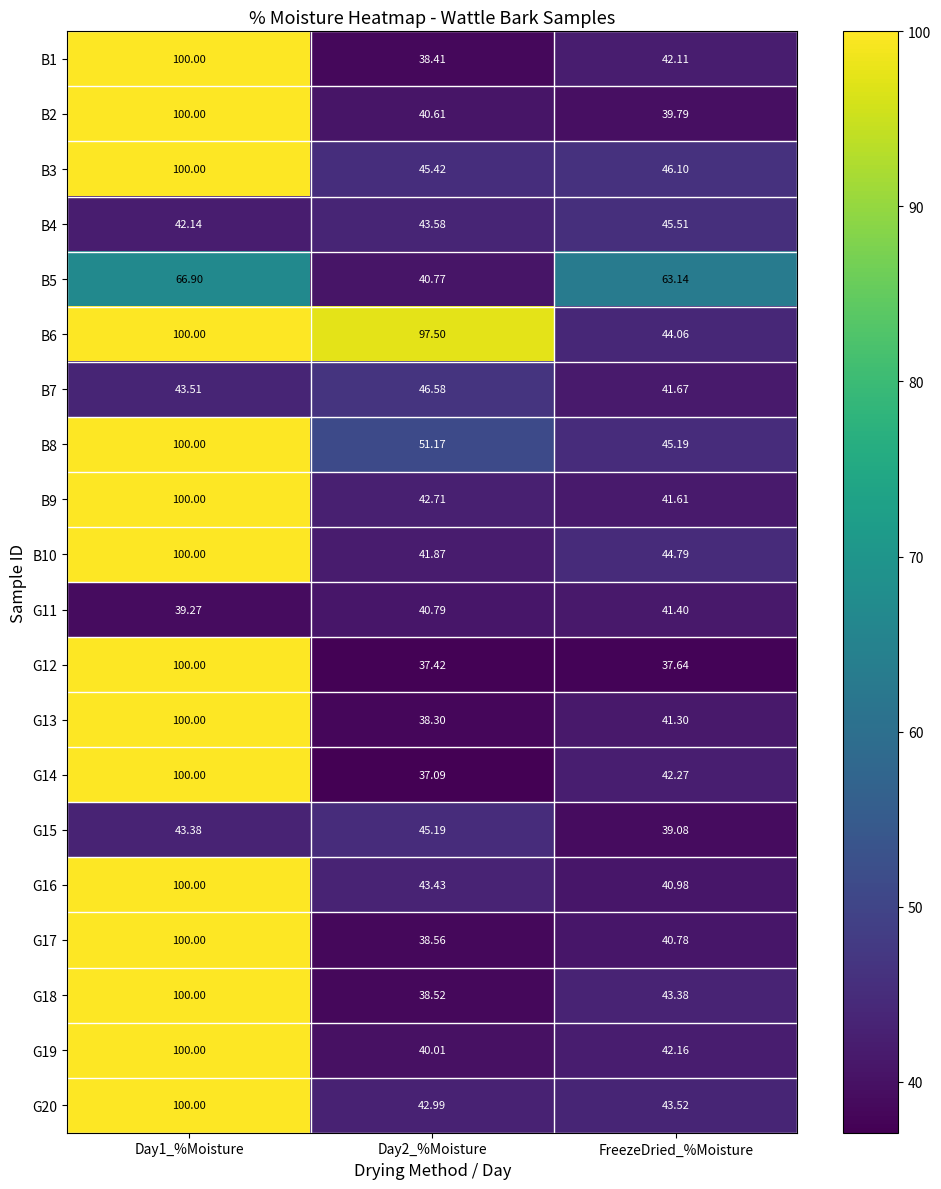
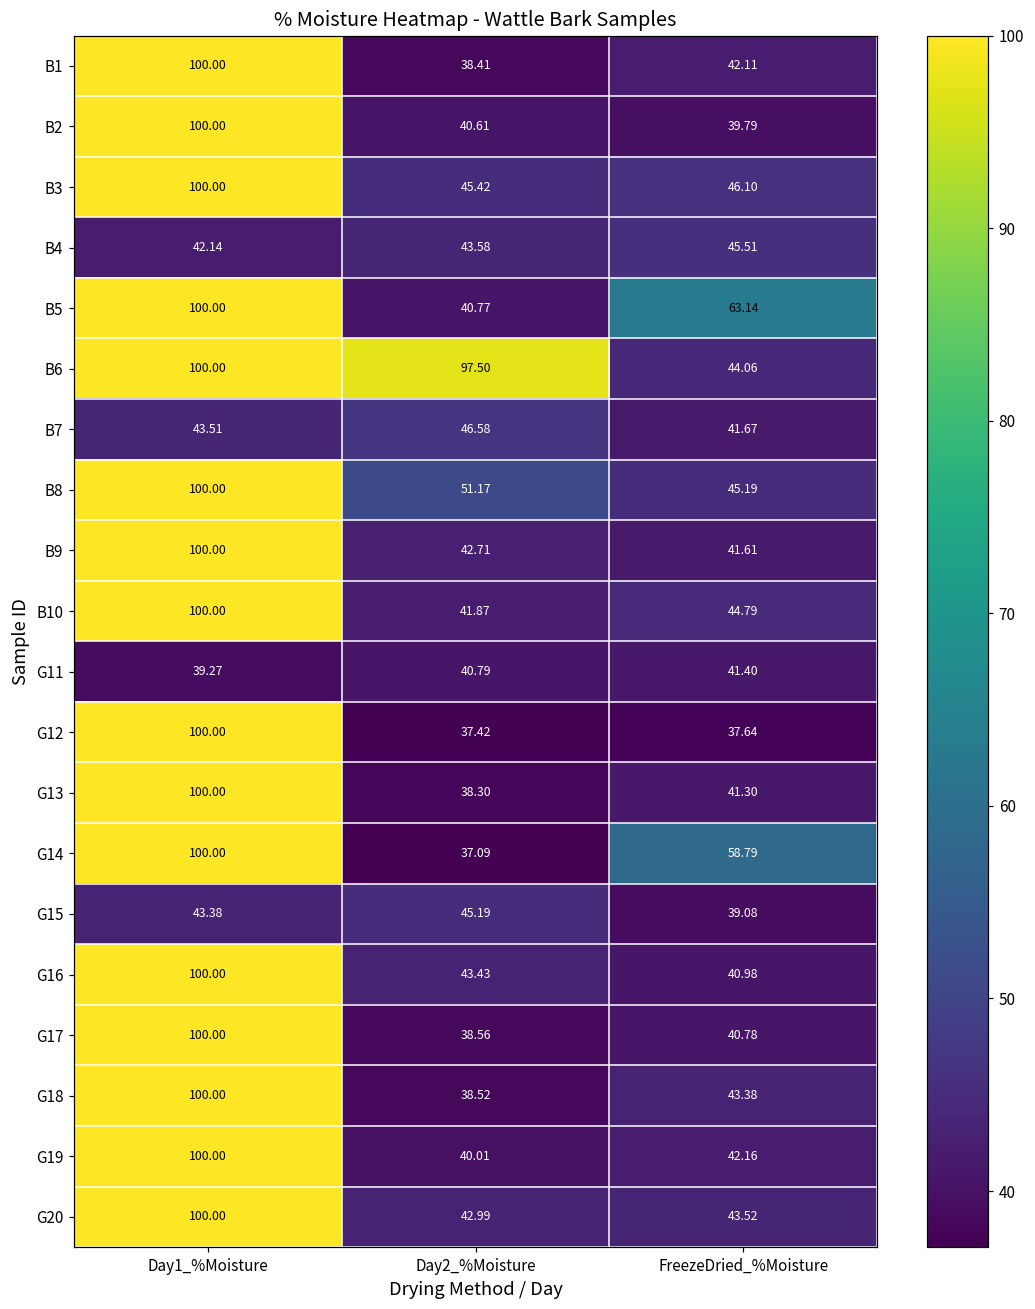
  {
    "B1": {
      "Day1_%Moisture": 100.00,
      "Day2_%Moisture": 38.41,
      "FreezeDried_%Moisture": 42.11
    },
    "B2": {
      "Day1_%Moisture": 100.00,
      "Day2_%Moisture": 40.61,
      "FreezeDried_%Moisture": 39.79
    },
    "B3": {
      "Day1_%Moisture": 100.00,
      "Day2_%Moisture": 45.42,
      "FreezeDried_%Moisture": 46.10
    },
    "B4": {
      "Day1_%Moisture": 42.14,
      "Day2_%Moisture": 43.58,
      "FreezeDried_%Moisture": 45.51
    },
    "B5": {
-     "Day1_%Moisture": 66.90,
+     "Day1_%Moisture": 100.00,
      "Day2_%Moisture": 40.77,
      "FreezeDried_%Moisture": 63.14
    },
    "B6": {
      "Day1_%Moisture": 100.00,
      "Day2_%Moisture": 97.50,
      "FreezeDried_%Moisture": 44.06
    },
    "B7": {
      "Day1_%Moisture": 43.51,
      "Day2_%Moisture": 46.58,
      "FreezeDried_%Moisture": 41.67
    },
    "B8": {
      "Day1_%Moisture": 100.00,
      "Day2_%Moisture": 51.17,
      "FreezeDried_%Moisture": 45.19
    },
    "B9": {
      "Day1_%Moisture": 100.00,
      "Day2_%Moisture": 42.71,
      "FreezeDried_%Moisture": 41.61
    },
    "B10": {
      "Day1_%Moisture": 100.00,
      "Day2_%Moisture": 41.87,
      "FreezeDried_%Moisture": 44.79
    },
    "G11": {
      "Day1_%Moisture": 39.27,
      "Day2_%Moisture": 40.79,
      "FreezeDried_%Moisture": 41.40
    },
    "G12": {
      "Day1_%Moisture": 100.00,
      "Day2_%Moisture": 37.42,
      "FreezeDried_%Moisture": 37.64
    },
    "G13": {
      "Day1_%Moisture": 100.00,
      "Day2_%Moisture": 38.30,
      "FreezeDried_%Moisture": 41.30
    },
    "G14": {
      "Day1_%Moisture": 100.00,
      "Day2_%Moisture": 37.09,
-     "FreezeDried_%Moisture": 42.27
+     "FreezeDried_%Moisture": 58.79
    },
    "G15": {
      "Day1_%Moisture": 43.38,
      "Day2_%Moisture": 45.19,
      "FreezeDried_%Moisture": 39.08
    },
    "G16": {
      "Day1_%Moisture": 100.00,
      "Day2_%Moisture": 43.43,
      "FreezeDried_%Moisture": 40.98
    },
    "G17": {
      "Day1_%Moisture": 100.00,
      "Day2_%Moisture": 38.56,
      "FreezeDried_%Moisture": 40.78
    },
    "G18": {
      "Day1_%Moisture": 100.00,
      "Day2_%Moisture": 38.52,
      "FreezeDried_%Moisture": 43.38
    },
    "G19": {
      "Day1_%Moisture": 100.00,
      "Day2_%Moisture": 40.01,
      "FreezeDried_%Moisture": 42.16
    },
    "G20": {
      "Day1_%Moisture": 100.00,
      "Day2_%Moisture": 42.99,
      "FreezeDried_%Moisture": 43.52
    }
  }
